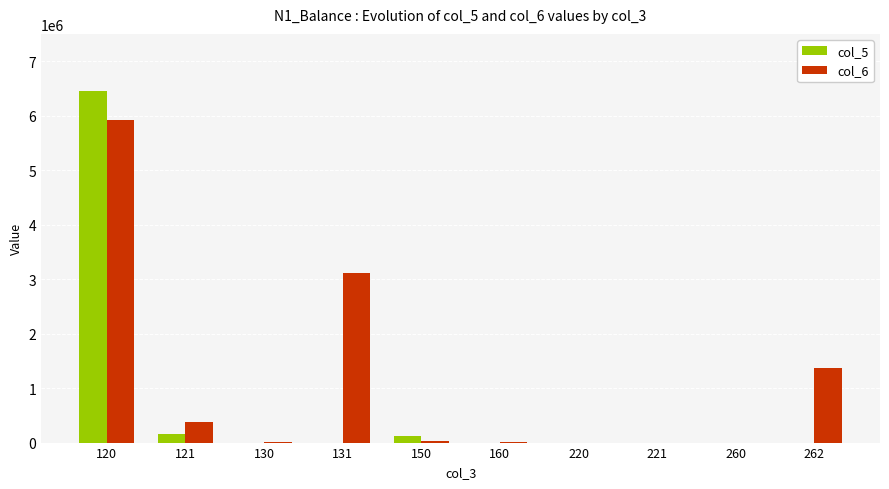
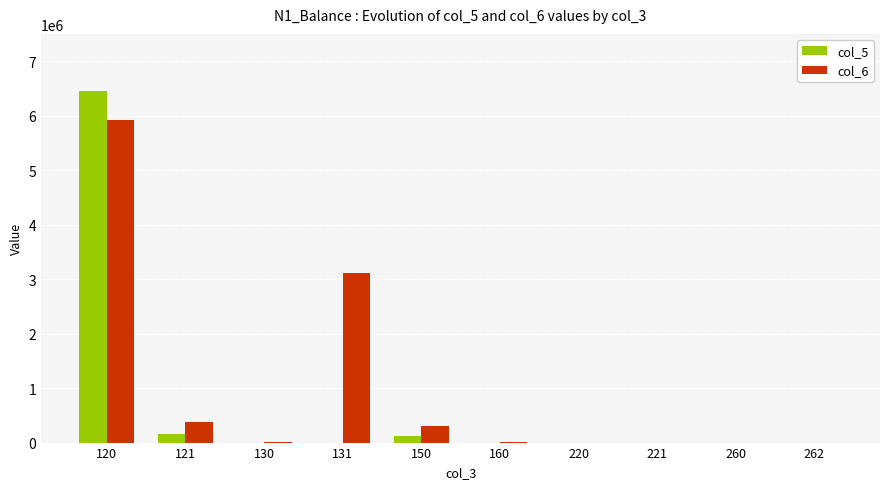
  {
    "col_5": {
      "120": 6500000,
      "121": 200000,
      "150": 100000
    },
    "col_6": {
      "120": 5900000,
      "121": 400000,
      "131": 3100000,
-     "150": 0,
-     "262": 1400000
+     "150": 300000,
+     "262": 0
    }
  }
